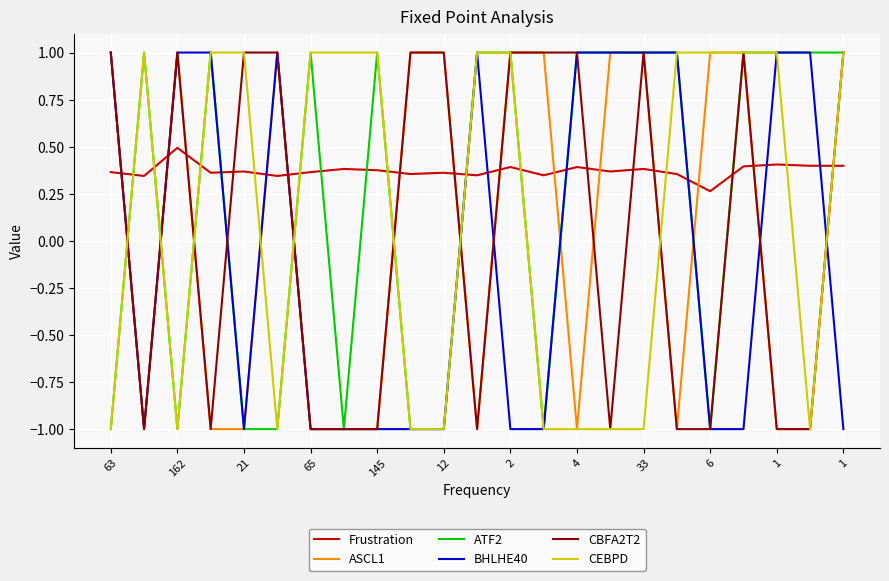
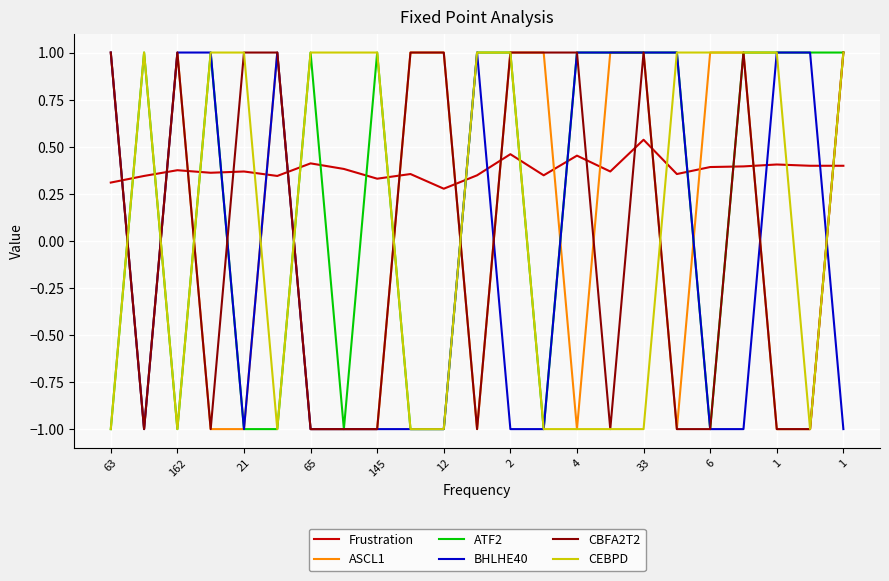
  {
    "Frustration": {
-     "63": 0.36,
-     "162": 0.49,
-     "65": 0.36,
-     "145": 0.38,
-     "12": 0.36,
-     "2": 0.39,
-     "4": 0.39,
-     "33": 0.38,
-     "6": 0.26
+     "63": 0.31,
+     "162": 0.38,
+     "65": 0.41,
+     "145": 0.33,
+     "12": 0.28,
+     "2": 0.46,
+     "4": 0.45,
+     "33": 0.54,
+     "6": 0.39
    },
    "BHLHE40": {
      "2": -1.00
    },
    "CEBPD": {
      "33": -1.00
    }
  }
